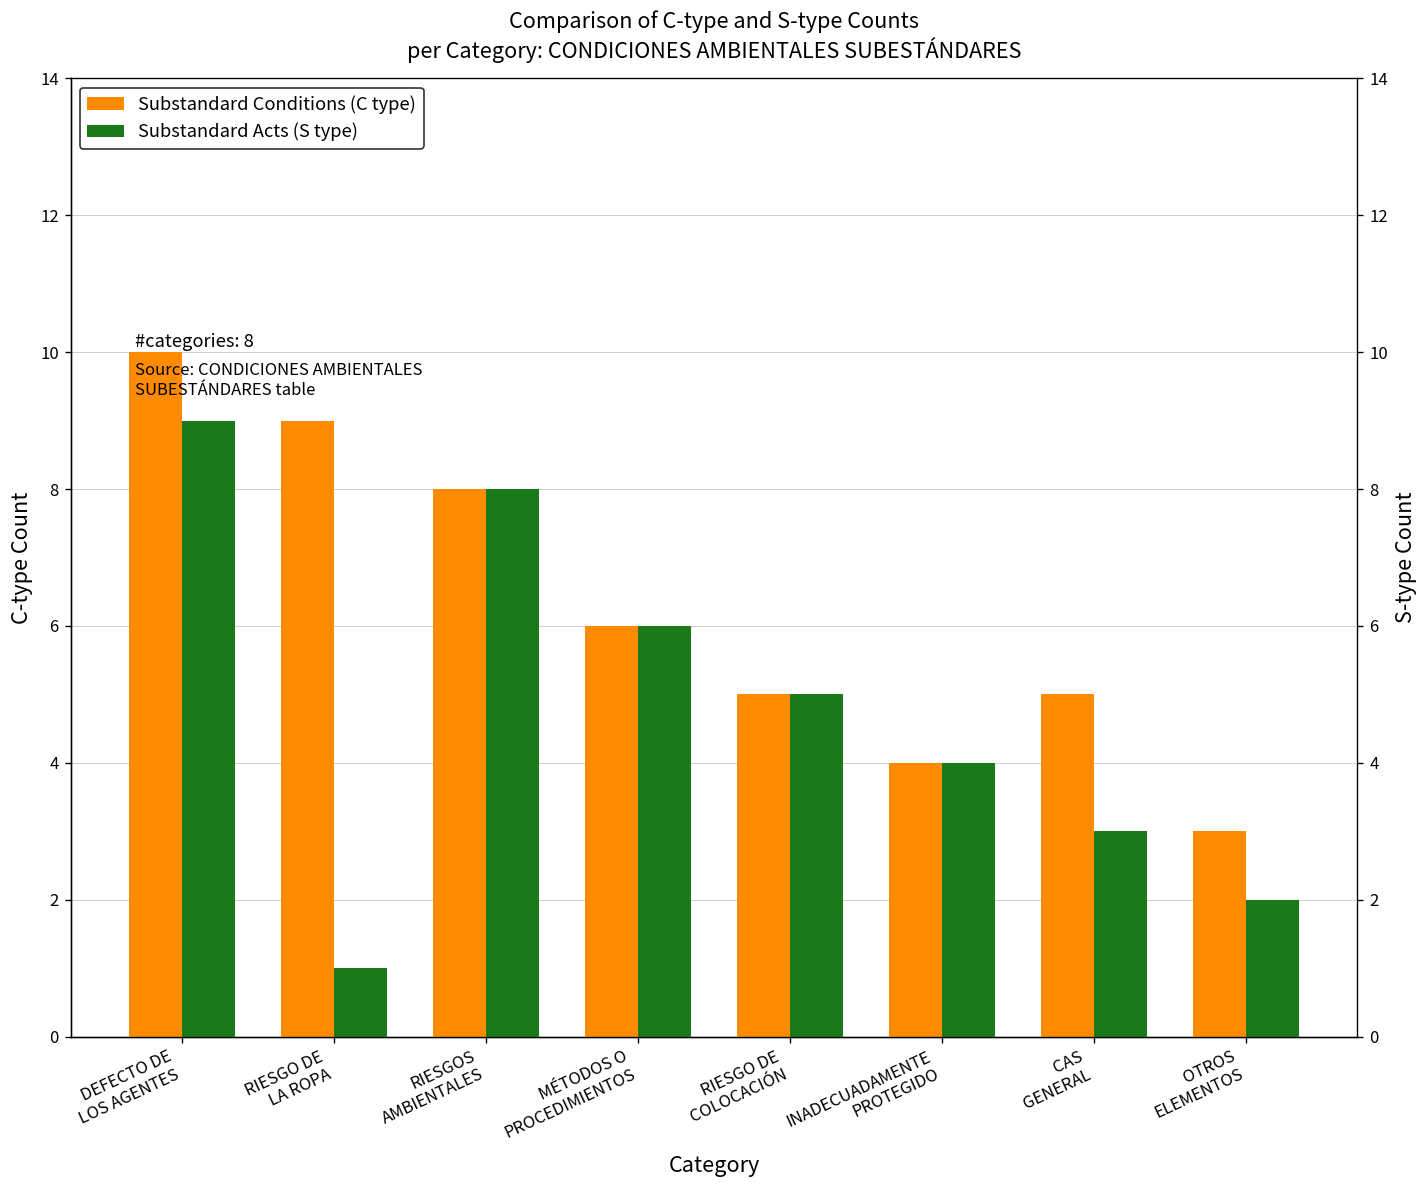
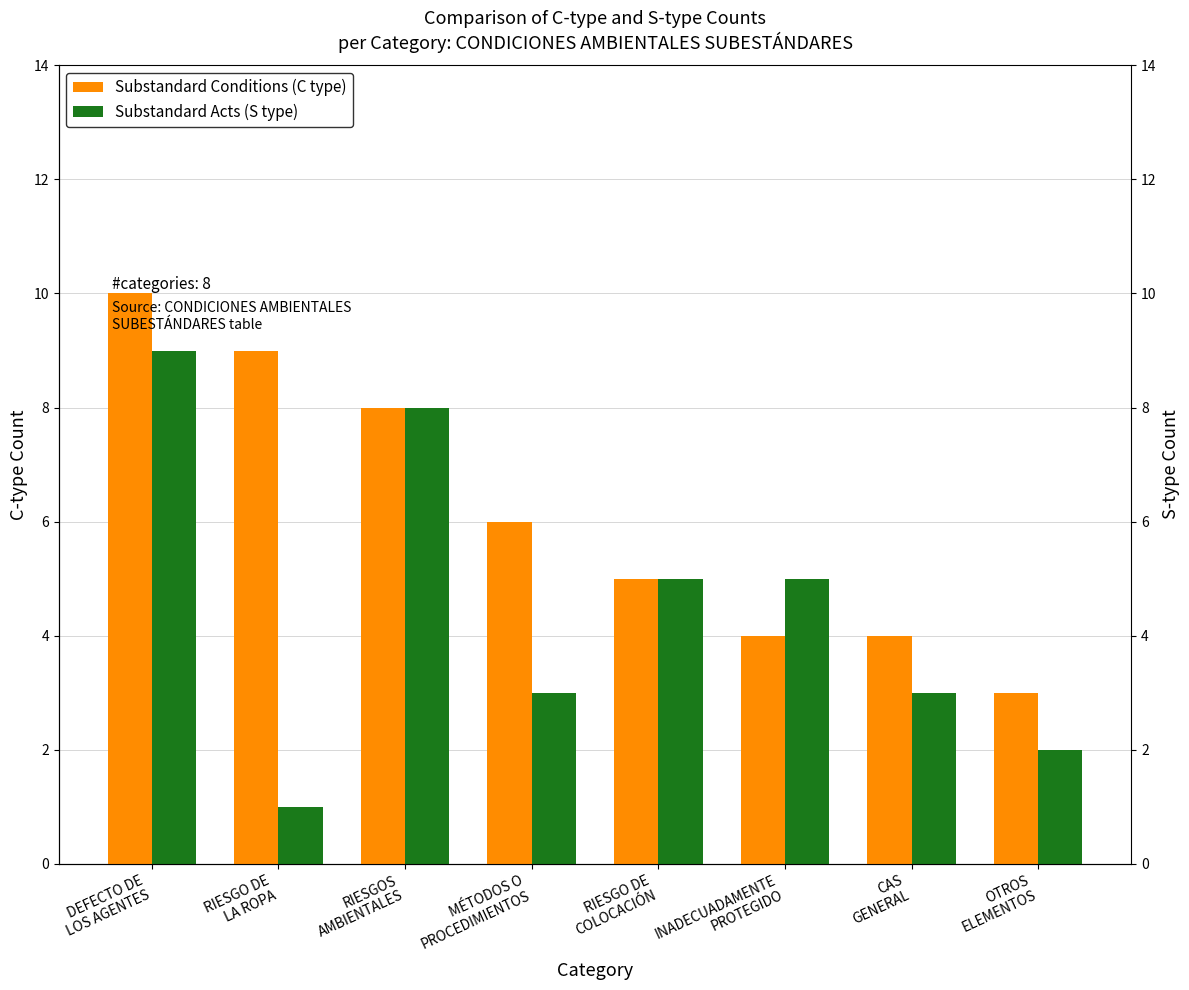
  {
    "Substandard Conditions (C type)": {
      "RIESGO DE LA ROPA": 9,
      "RIESGOS AMBIENTALES": 8,
      "MÉTODOS O PROCEDIMIENTOS": 6,
      "RIESGO DE COLOCACIÓN": 5,
      "INADECUADAMENTE PROTEGIDO": 4,
-     "CAS GENERAL": 5,
+     "CAS GENERAL": 4,
      "OTROS ELEMENTOS": 3
    },
    "Substandard Acts (S type)": {
      "DEFECTO DE LOS AGENTES": 9,
      "RIESGO DE LA ROPA": 1,
      "RIESGOS AMBIENTALES": 8,
-     "MÉTODOS O PROCEDIMIENTOS": 6,
+     "MÉTODOS O PROCEDIMIENTOS": 3,
      "RIESGO DE COLOCACIÓN": 5,
-     "INADECUADAMENTE PROTEGIDO": 4,
+     "INADECUADAMENTE PROTEGIDO": 5,
      "CAS GENERAL": 3,
      "OTROS ELEMENTOS": 2
    }
  }
